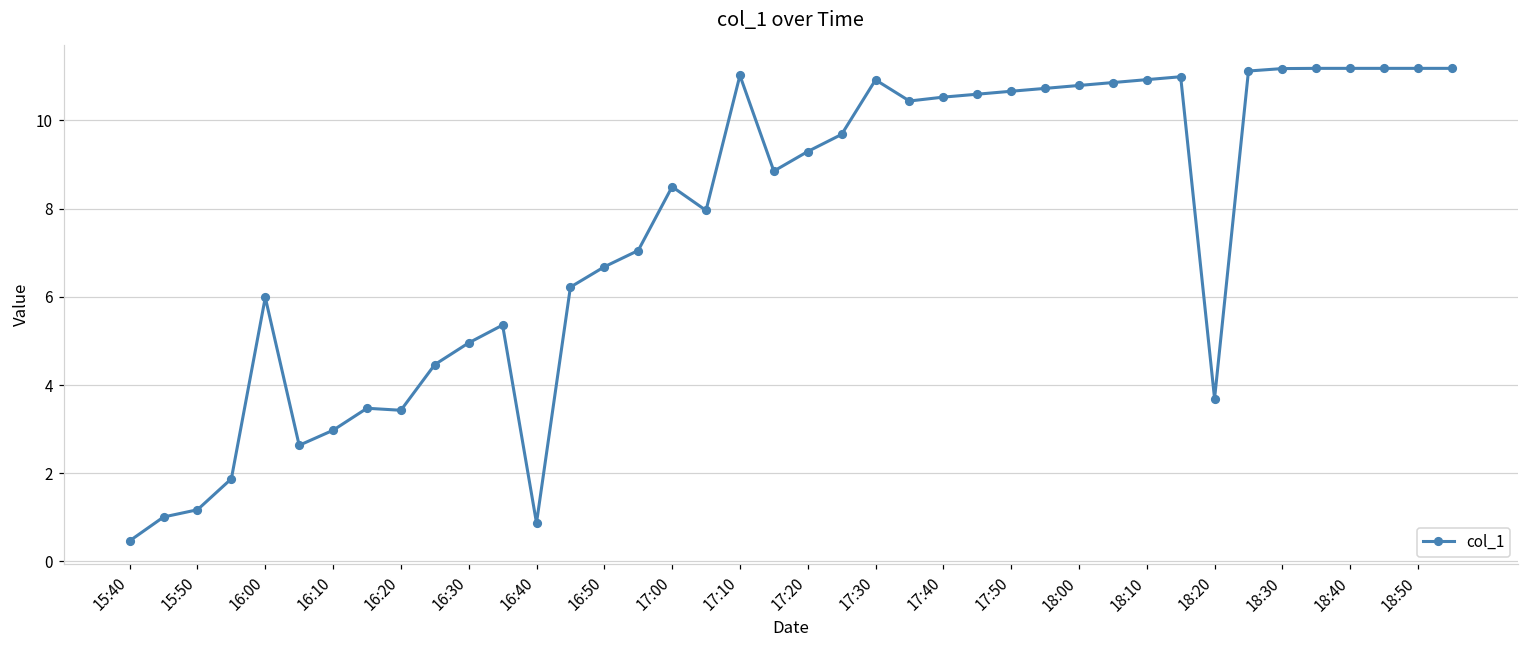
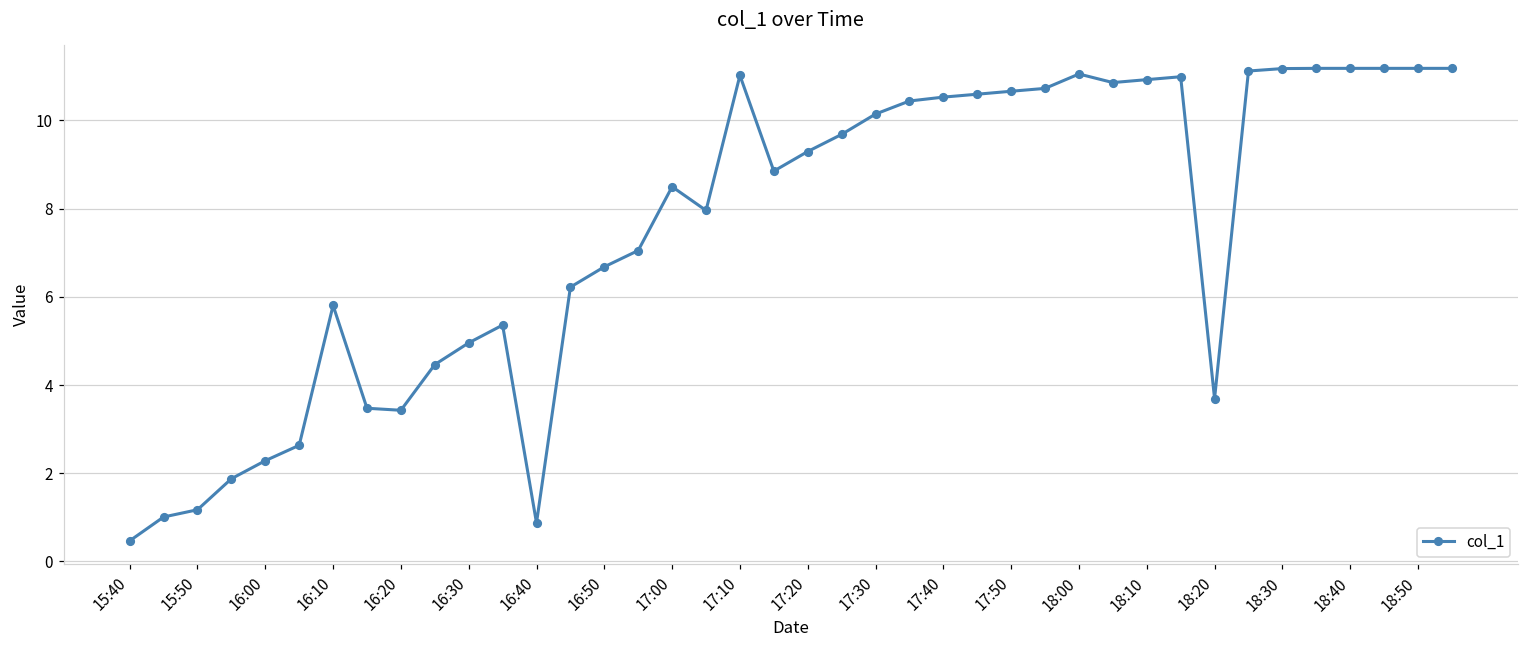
  {
    "15:40": 0.5,
    "15:50": 1.2,
-   "16:00": 6.0,
-   "16:10": 3.0,
+   "16:00": 2.3,
+   "16:10": 5.8,
    "16:20": 3.4,
    "16:30": 5.0,
    "16:40": 0.9,
    "16:50": 6.7,
    "17:00": 8.5,
    "17:10": 11.0,
    "17:20": 9.3,
-   "17:30": 10.9,
+   "17:30": 10.1,
    "17:40": 10.5,
    "17:50": 10.7,
-   "18:00": 10.8,
+   "18:00": 11.1,
    "18:10": 10.9,
    "18:20": 3.7,
    "18:30": 11.2,
    "18:40": 11.2,
    "18:50": 11.2
  }
